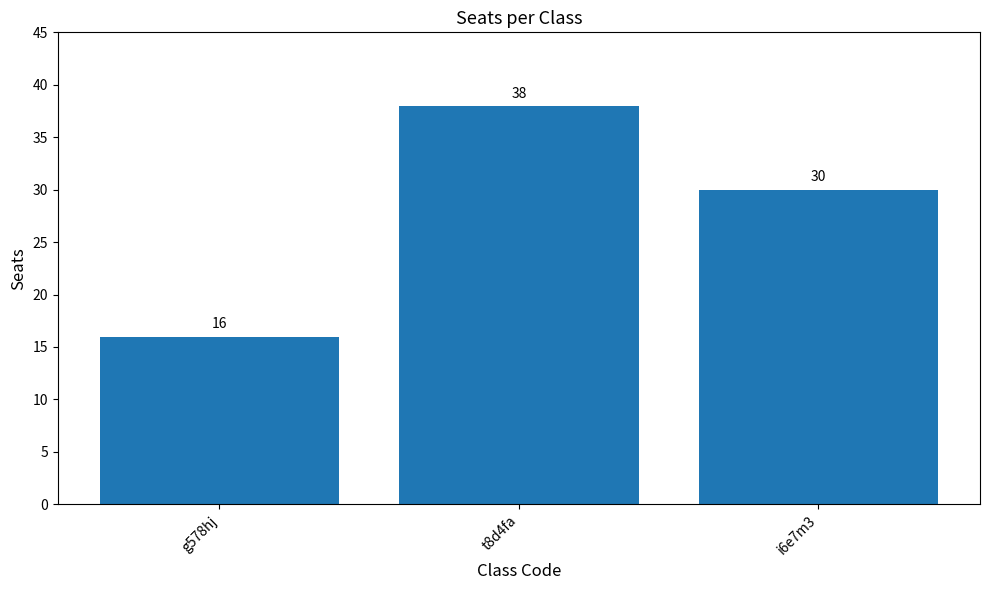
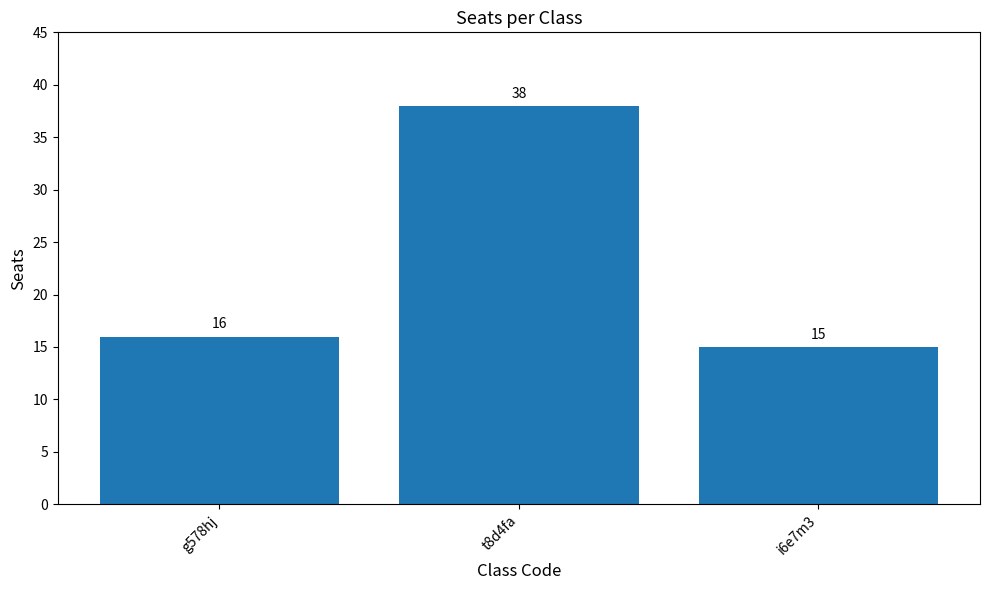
  {
    "g578hj": 16,
    "t8d4fa": 38,
-   "i6e7m3": 30
+   "i6e7m3": 15
  }
